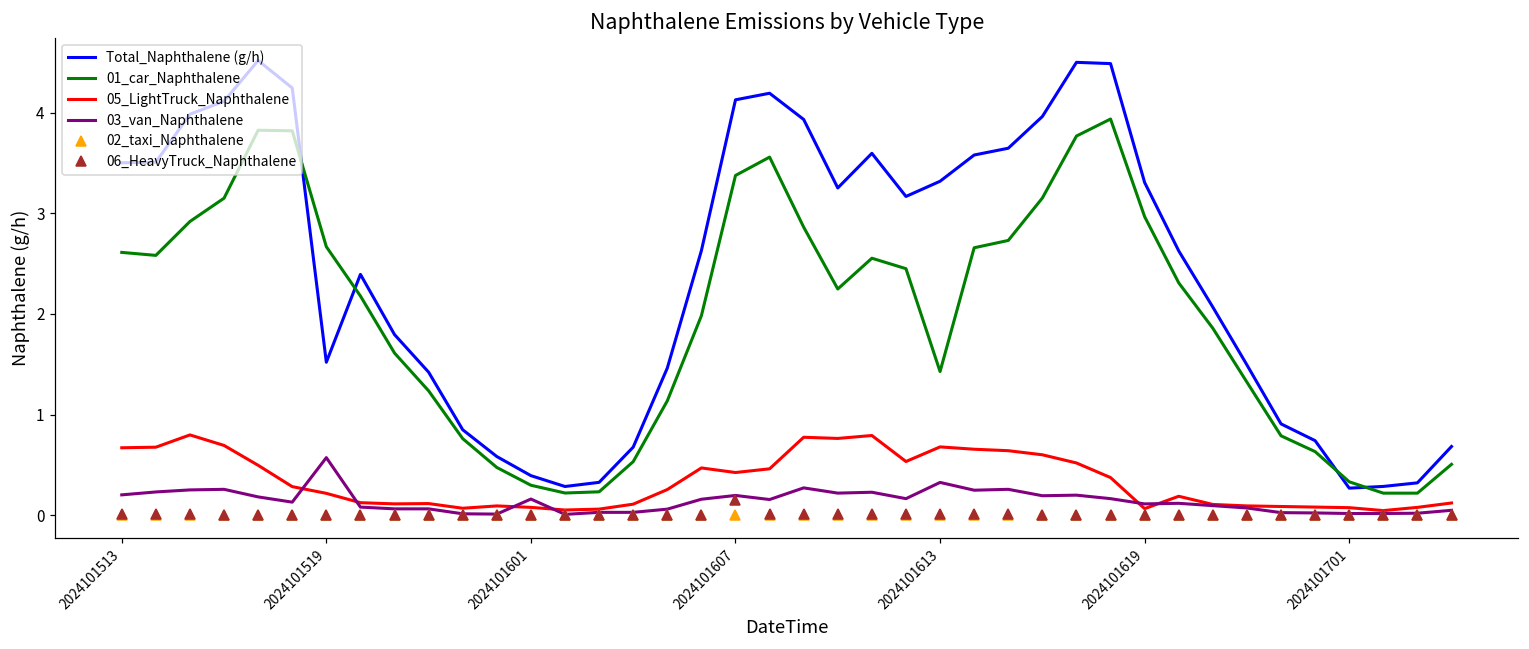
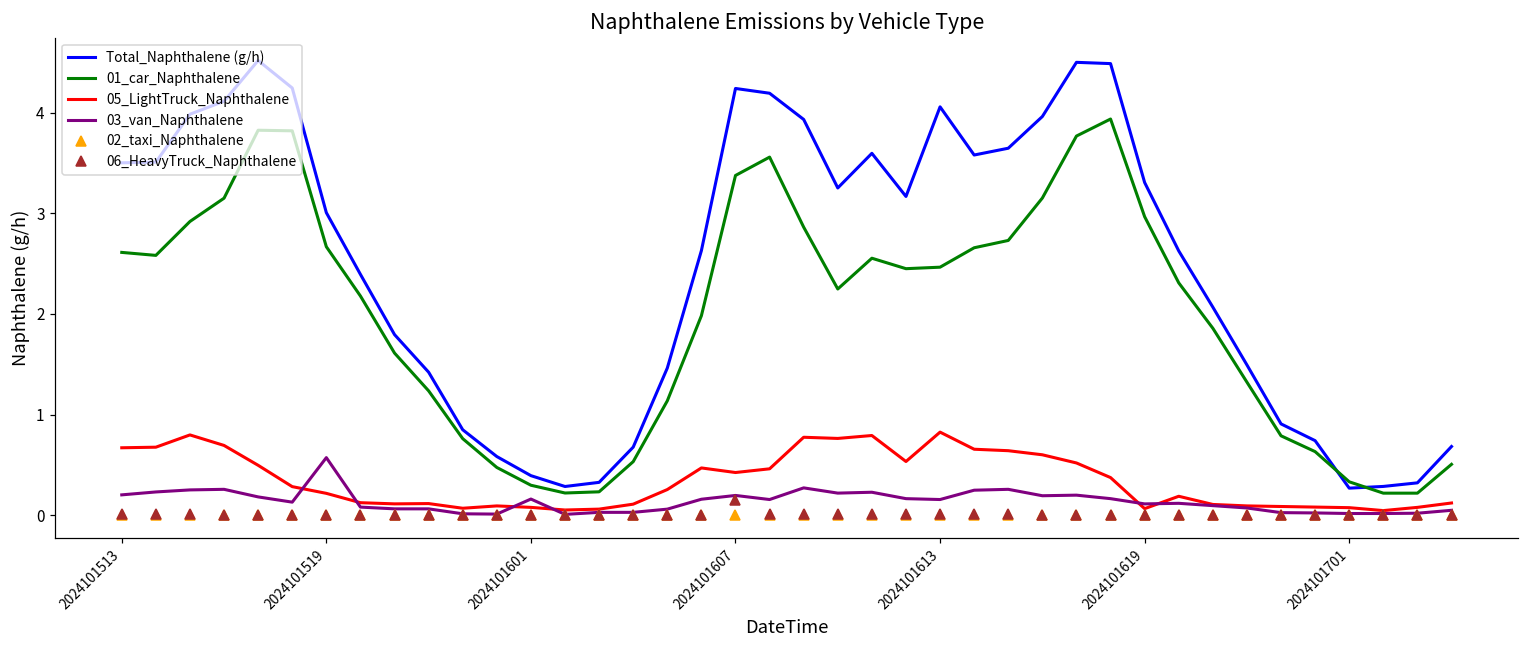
  {
    "Total_Naphthalene (g/h)": {
-     "2024101519": 1.5,
+     "2024101519": 3.0,
      "2024101601": 0.4,
-     "2024101607": 4.1,
-     "2024101613": 3.3,
+     "2024101607": 4.2,
+     "2024101613": 4.1,
      "2024101619": 3.3,
      "2024101701": 0.3
    },
    "01_car_Naphthalene": {
      "2024101513": 2.6,
      "2024101519": 2.7,
      "2024101601": 0.3,
      "2024101607": 3.4,
-     "2024101613": 1.4,
+     "2024101613": 2.5,
      "2024101619": 3.0,
      "2024101701": 0.3
    },
    "05_LightTruck_Naphthalene": {
      "2024101513": 0.7,
      "2024101519": 0.2,
      "2024101601": 0.1,
      "2024101607": 0.4,
-     "2024101613": 0.7,
+     "2024101613": 0.8,
      "2024101619": 0.1,
      "2024101701": 0.1
    },
    "03_van_Naphthalene": {
      "2024101513": 0.2,
      "2024101519": 0.6,
      "2024101601": 0.2,
      "2024101607": 0.2,
-     "2024101613": 0.3,
+     "2024101613": 0.2,
      "2024101619": 0.1
    },
    "02_taxi_Naphthalene": {
      "2024101607": 0.0
    },
    "06_HeavyTruck_Naphthalene": {
      "2024101607": 0.1
    }
  }
